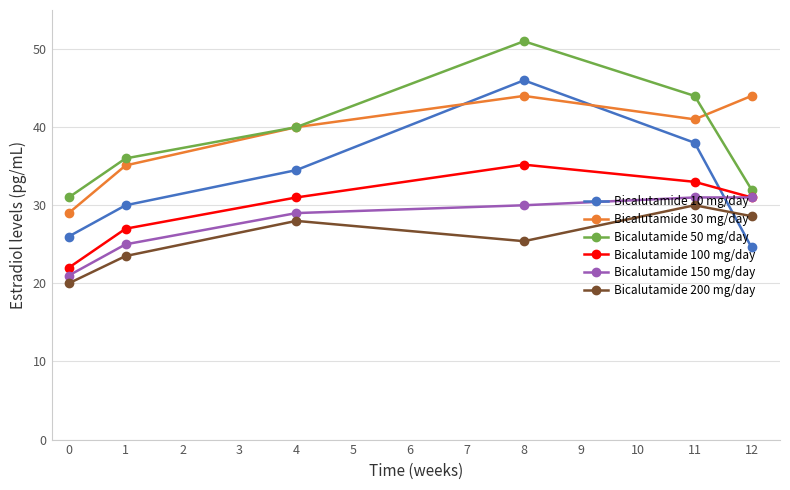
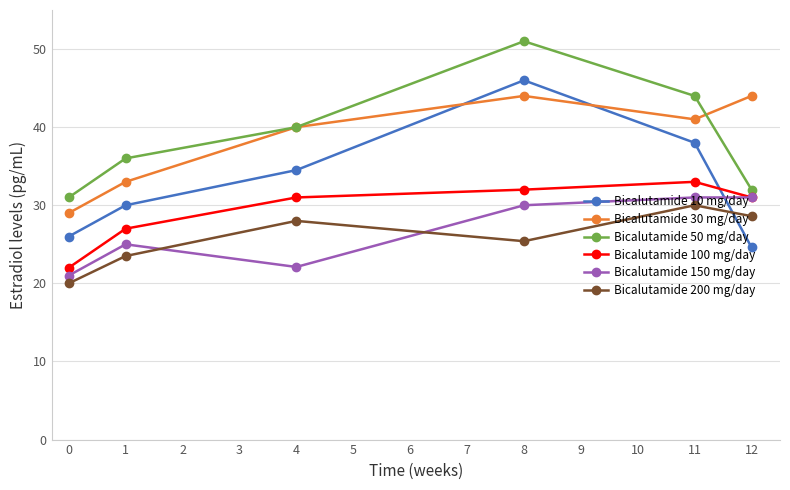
  {
    "Bicalutamide 10 mg/day": {
      "0": 26,
      "1": 30,
      "4": 35,
      "8": 46,
      "11": 38,
      "12": 25
    },
    "Bicalutamide 30 mg/day": {
      "0": 29,
-     "1": 35,
+     "1": 33,
      "8": 44,
      "11": 41,
      "12": 44
    },
    "Bicalutamide 50 mg/day": {
      "0": 31,
      "1": 36,
      "8": 51,
      "11": 44,
      "12": 32
    },
    "Bicalutamide 100 mg/day": {
      "0": 22,
      "1": 27,
      "4": 31,
-     "8": 35,
+     "8": 32,
      "11": 33
    },
    "Bicalutamide 150 mg/day": {
      "0": 21,
      "1": 25,
-     "4": 29,
+     "4": 22,
      "8": 30,
      "11": 31
    },
    "Bicalutamide 200 mg/day": {
      "0": 20,
      "1": 24,
      "4": 28,
      "8": 25,
      "11": 30,
      "12": 29
    }
  }
